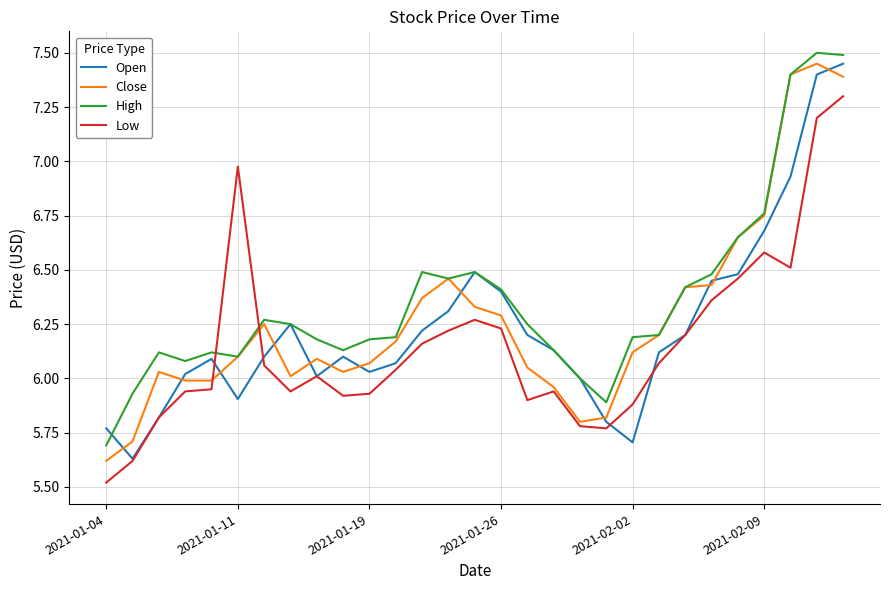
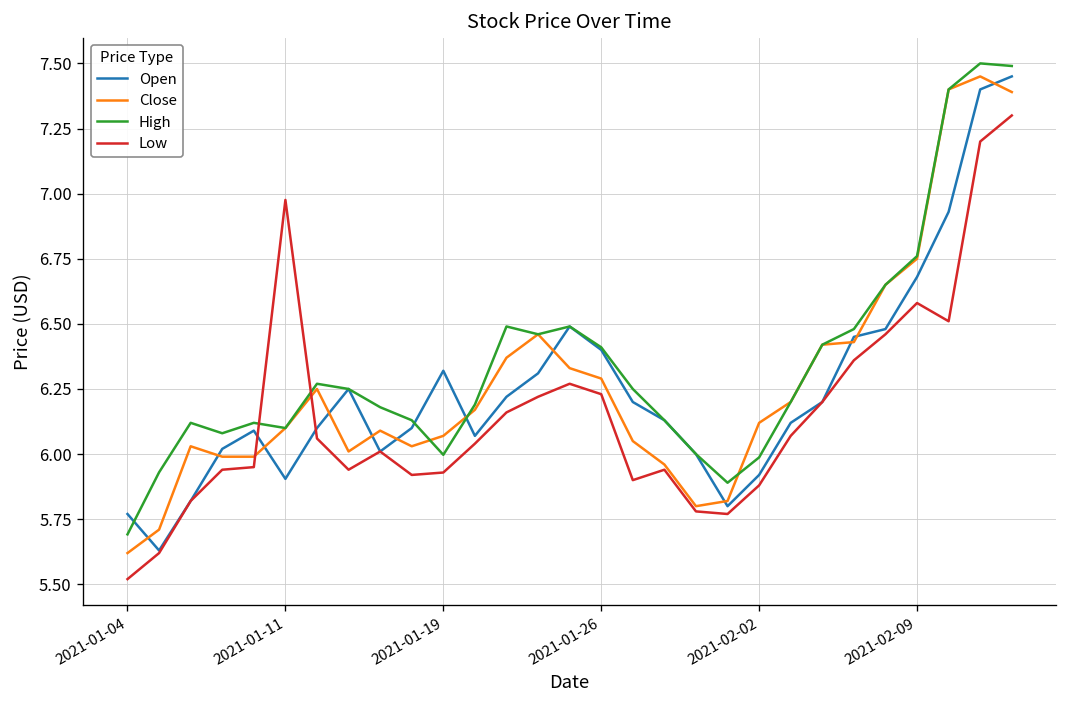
  {
    "Open": {
      "2021-01-04": 5.77,
      "2021-01-11": 5.90,
-     "2021-01-19": 6.03,
-     "2021-02-02": 5.71,
+     "2021-01-19": 6.32,
+     "2021-02-02": 5.92,
      "2021-02-09": 6.68
    },
    "Close": {
      "2021-01-04": 5.62,
      "2021-01-19": 6.07,
      "2021-01-26": 6.29,
      "2021-02-02": 6.12
    },
    "High": {
      "2021-01-04": 5.69,
-     "2021-01-19": 6.18,
-     "2021-02-02": 6.19
+     "2021-01-19": 6.00,
+     "2021-02-02": 5.99
    },
    "Low": {
      "2021-01-04": 5.52,
      "2021-01-11": 6.98,
      "2021-01-19": 5.93,
      "2021-01-26": 6.23,
      "2021-02-02": 5.88,
      "2021-02-09": 6.58
    }
  }
